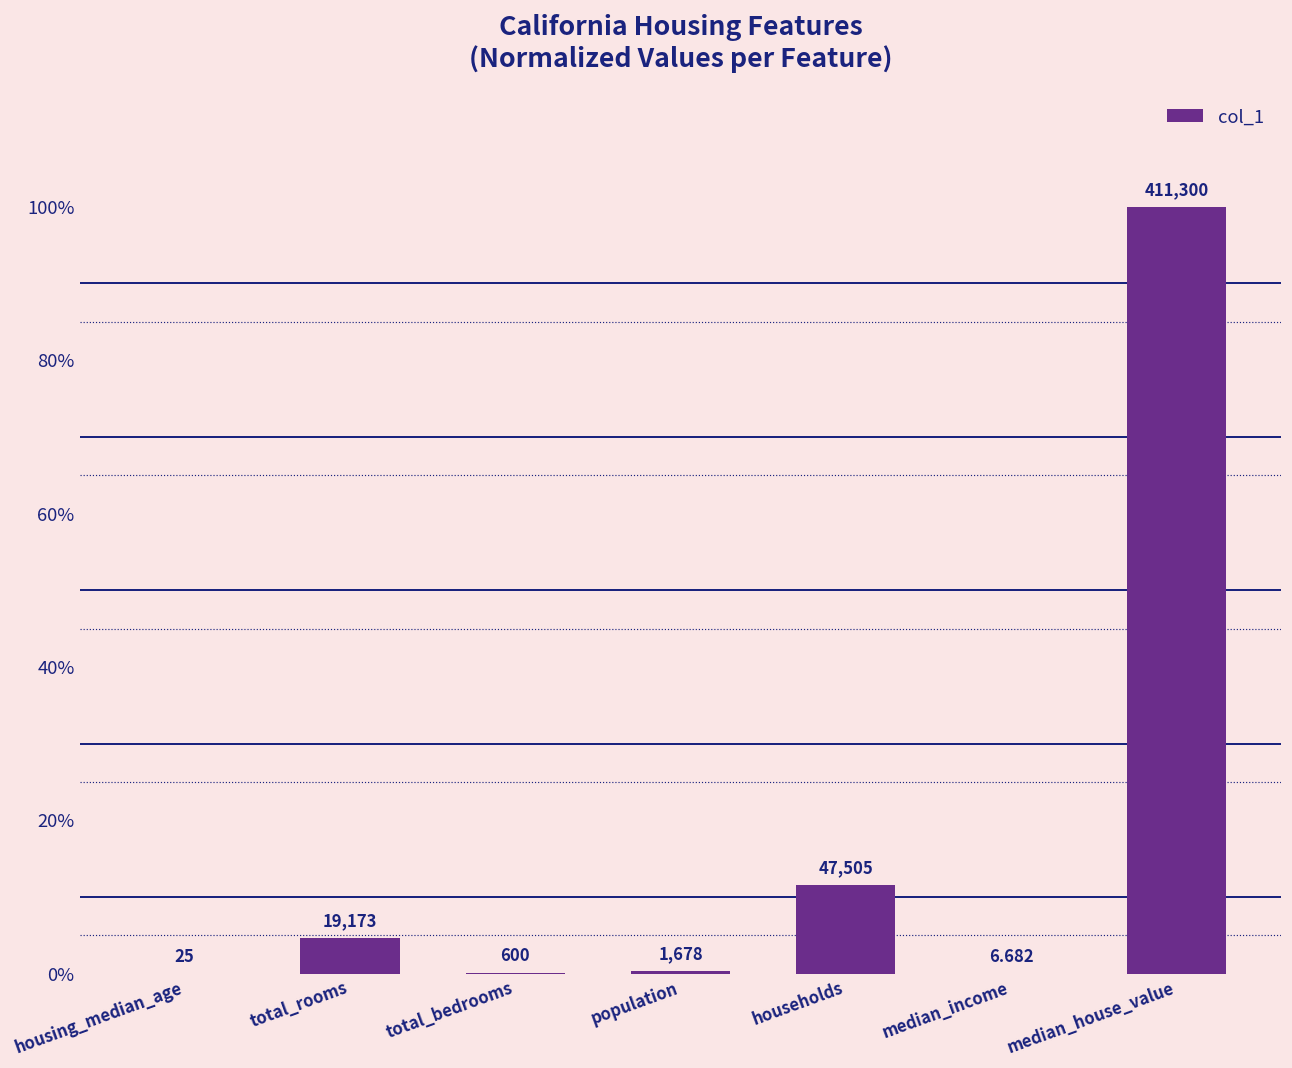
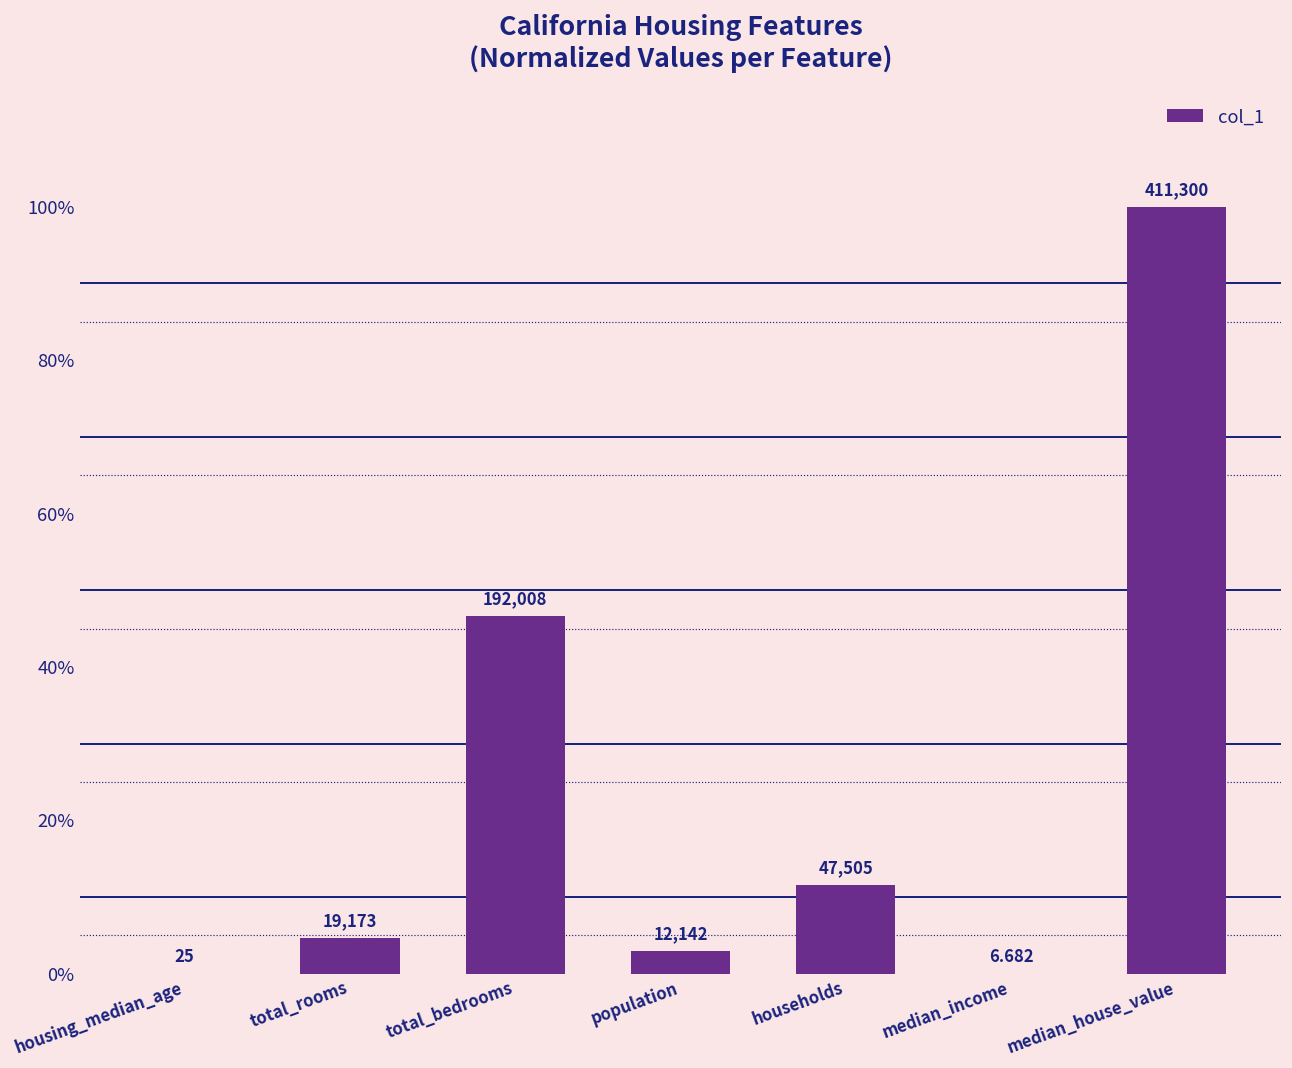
  {
-   "total_bedrooms": "600",
-   "population": "1,678"
+   "total_bedrooms": "192,008",
+   "population": "12,142"
  }
